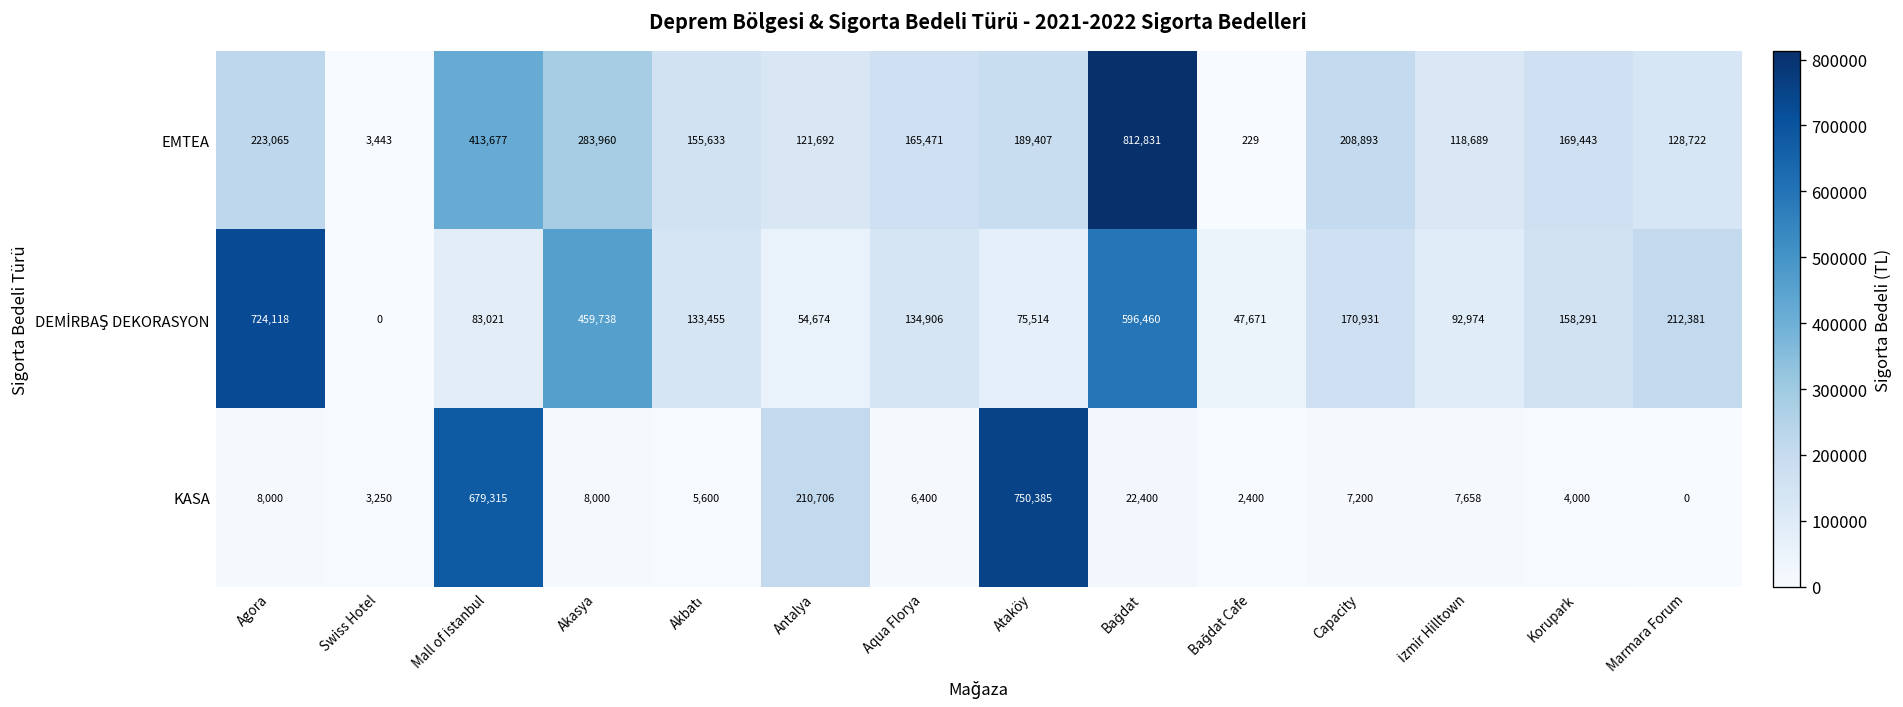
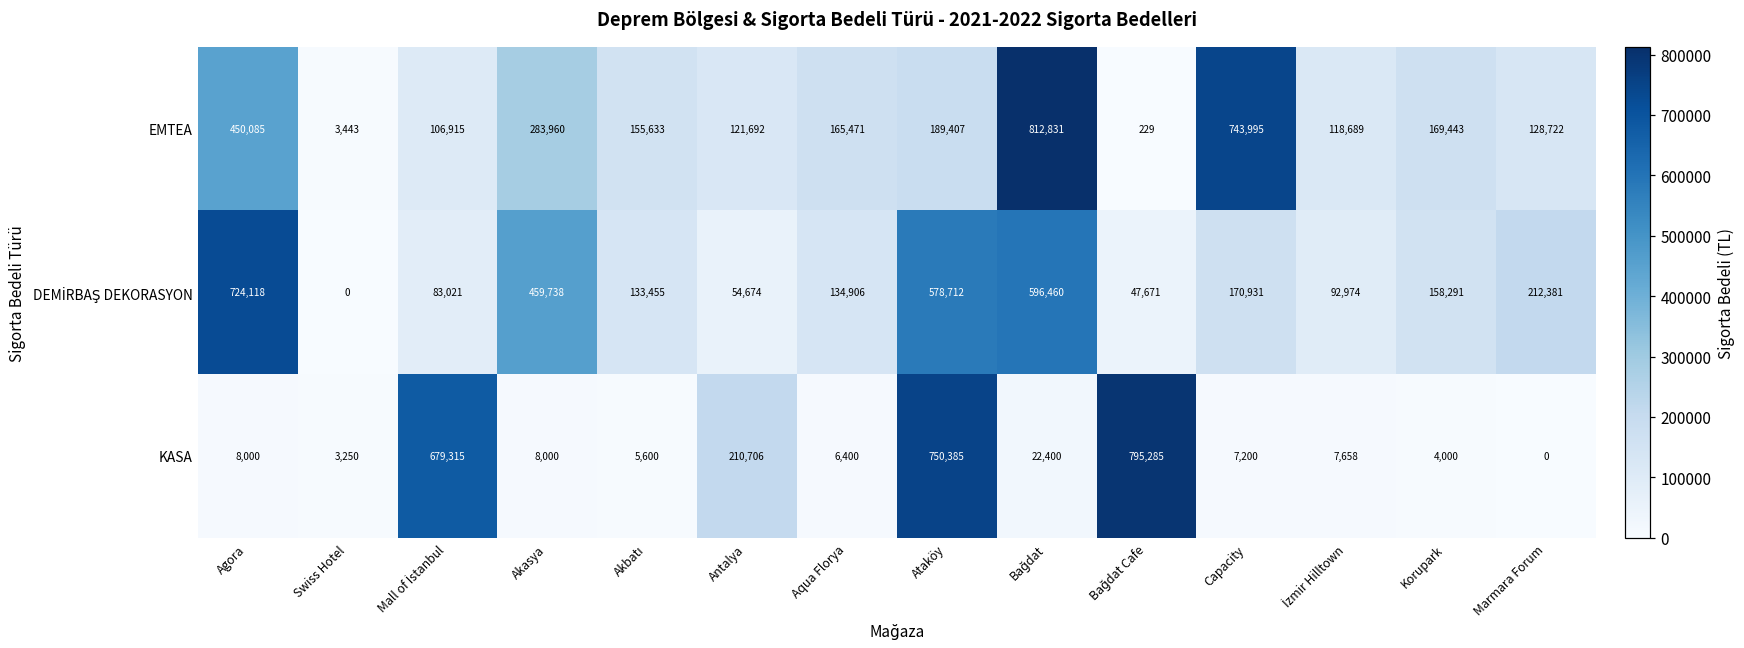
  {
    "EMTEA": {
-     "Agora": "223,065",
+     "Agora": "450,085",
      "Swiss Hotel": "3,443",
-     "Mall of İstanbul": "413,677",
+     "Mall of İstanbul": "106,915",
      "Akasya": "283,960",
      "Akbatı": "155,633",
      "Antalya": "121,692",
      "Aqua Florya": "165,471",
      "Ataköy": "189,407",
      "Bağdat": "812,831",
      "Bağdat Cafe": "229",
-     "Capacity": "208,893",
+     "Capacity": "743,995",
      "İzmir Hilltown": "118,689",
      "Korupark": "169,443",
      "Marmara Forum": "128,722"
    },
    "DEMİRBAŞ DEKORASYON": {
      "Agora": "724,118",
      "Swiss Hotel": "0",
      "Mall of İstanbul": "83,021",
      "Akasya": "459,738",
      "Akbatı": "133,455",
      "Antalya": "54,674",
      "Aqua Florya": "134,906",
-     "Ataköy": "75,514",
+     "Ataköy": "578,712",
      "Bağdat": "596,460",
      "Bağdat Cafe": "47,671",
      "Capacity": "170,931",
      "İzmir Hilltown": "92,974",
      "Korupark": "158,291",
      "Marmara Forum": "212,381"
    },
    "KASA": {
      "Agora": "8,000",
      "Swiss Hotel": "3,250",
      "Mall of İstanbul": "679,315",
      "Akasya": "8,000",
      "Akbatı": "5,600",
      "Antalya": "210,706",
      "Aqua Florya": "6,400",
      "Ataköy": "750,385",
      "Bağdat": "22,400",
-     "Bağdat Cafe": "2,400",
+     "Bağdat Cafe": "795,285",
      "Capacity": "7,200",
      "İzmir Hilltown": "7,658",
      "Korupark": "4,000",
      "Marmara Forum": "0"
    }
  }
